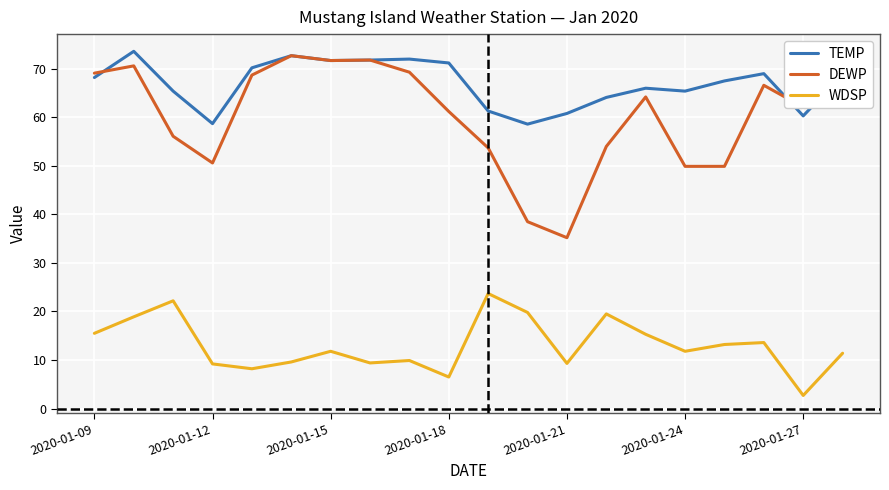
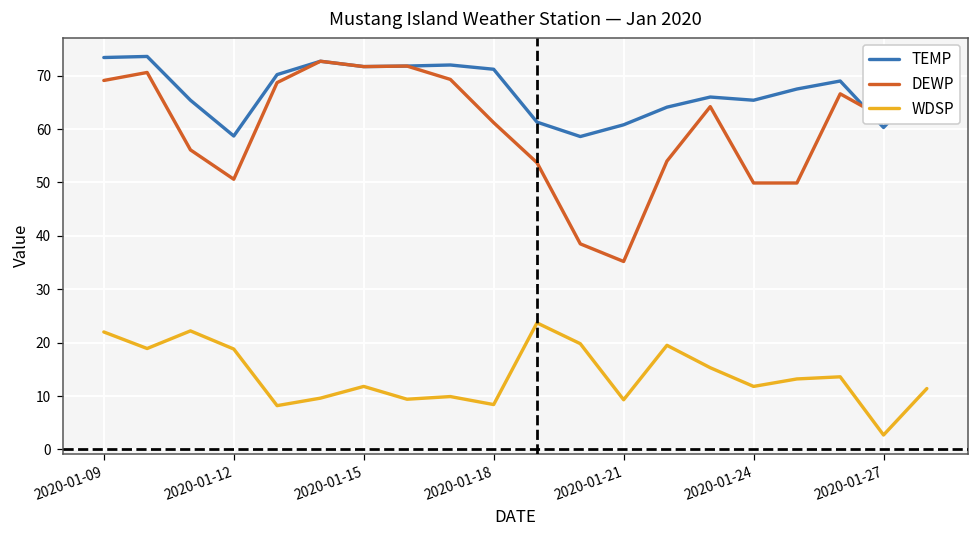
  {
    "TEMP": {
-     "2020-01-09": 68,
+     "2020-01-09": 73,
      "2020-01-12": 59,
      "2020-01-18": 71,
      "2020-01-21": 61,
      "2020-01-24": 65,
      "2020-01-27": 60
    },
    "DEWP": {
      "2020-01-09": 69,
      "2020-01-12": 51,
      "2020-01-18": 61,
      "2020-01-21": 35,
      "2020-01-24": 50
    },
    "WDSP": {
-     "2020-01-09": 16,
-     "2020-01-12": 9,
+     "2020-01-09": 22,
+     "2020-01-12": 19,
      "2020-01-15": 12,
-     "2020-01-18": 7,
+     "2020-01-18": 8,
      "2020-01-21": 9,
      "2020-01-24": 12,
      "2020-01-27": 3
    }
  }
